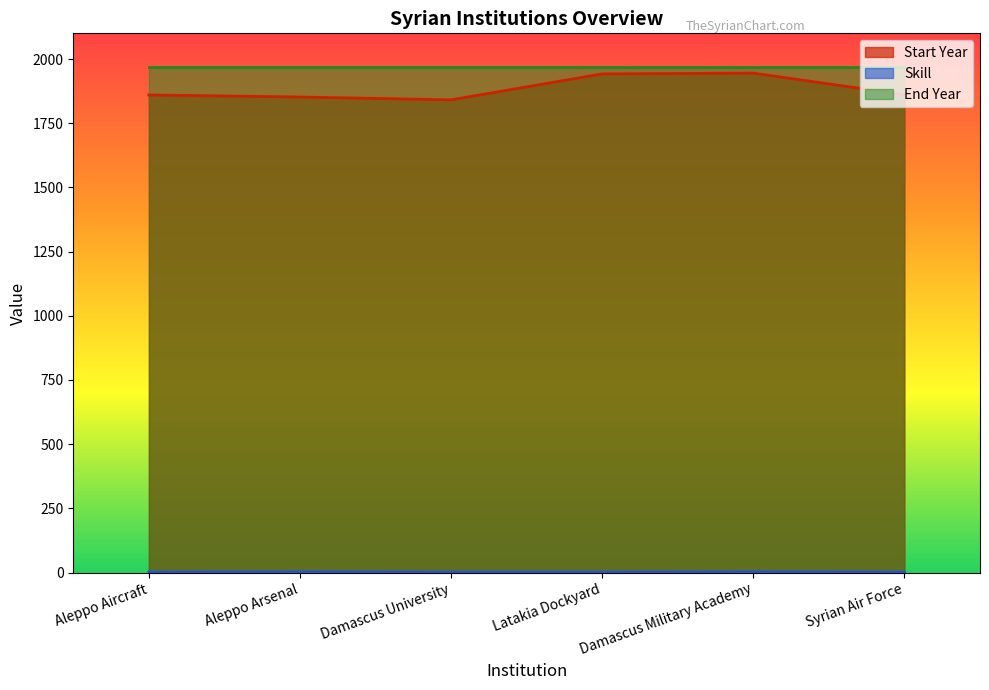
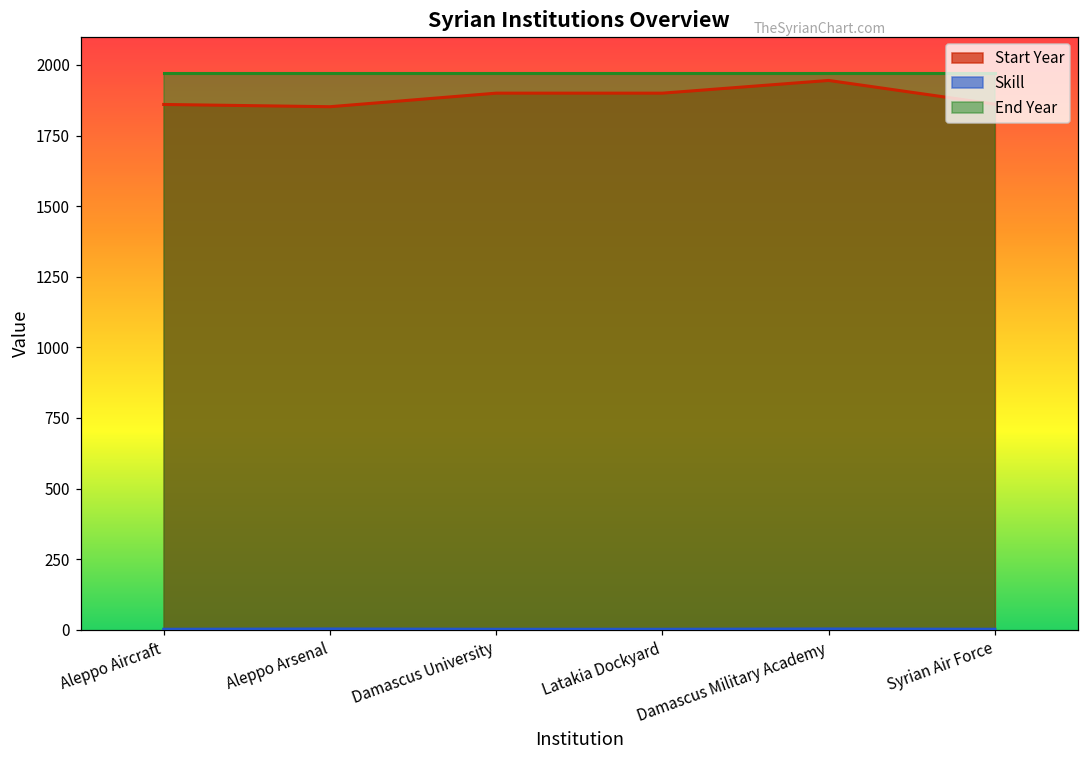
  {
    "Start Year": {
      "Aleppo Aircraft": 1860,
      "Aleppo Arsenal": 1850,
-     "Damascus University": 1840,
-     "Latakia Dockyard": 1940,
+     "Damascus University": 1900,
+     "Latakia Dockyard": 1900,
      "Damascus Military Academy": 1950
    },
    "Skill": {
      "Aleppo Aircraft": 0,
      "Aleppo Arsenal": 0,
      "Damascus University": 0,
      "Latakia Dockyard": 0,
      "Damascus Military Academy": 0,
      "Syrian Air Force": 0
    },
    "End Year": {
      "Aleppo Aircraft": 1970,
      "Aleppo Arsenal": 1970,
      "Damascus University": 1970,
      "Latakia Dockyard": 1970,
      "Damascus Military Academy": 1970
    }
  }
